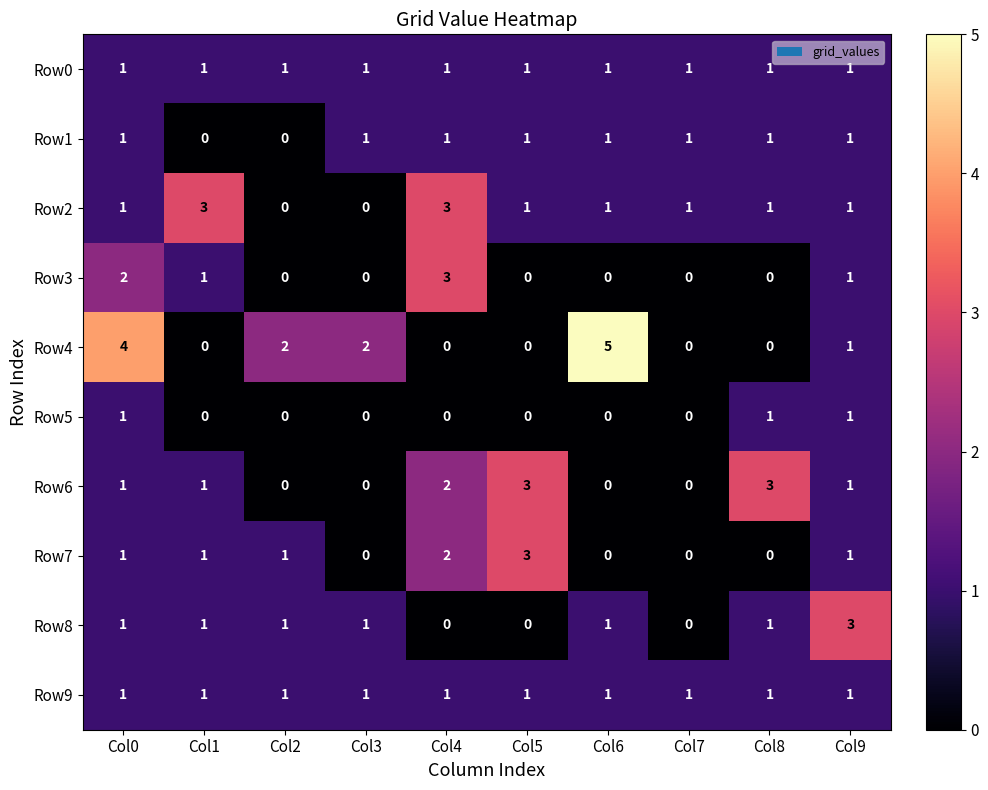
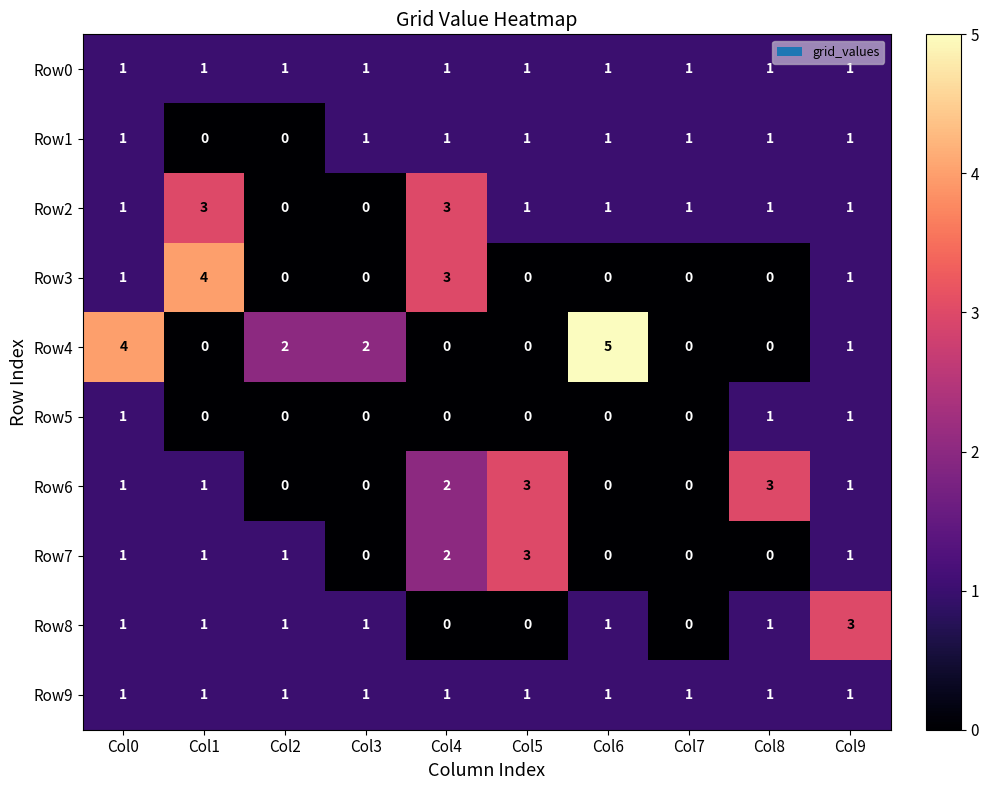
  {
    "Row0": {
      "Col0": 1,
      "Col1": 1,
      "Col2": 1,
      "Col3": 1,
      "Col4": 1,
      "Col5": 1,
      "Col6": 1,
      "Col7": 1
    },
    "Row1": {
      "Col0": 1,
      "Col1": 0,
      "Col2": 0,
      "Col3": 1,
      "Col4": 1,
      "Col5": 1,
      "Col6": 1,
      "Col7": 1,
      "Col8": 1,
      "Col9": 1
    },
    "Row2": {
      "Col0": 1,
      "Col1": 3,
      "Col2": 0,
      "Col3": 0,
      "Col4": 3,
      "Col5": 1,
      "Col6": 1,
      "Col7": 1,
      "Col8": 1,
      "Col9": 1
    },
    "Row3": {
-     "Col0": 2,
-     "Col1": 1,
+     "Col0": 1,
+     "Col1": 4,
      "Col2": 0,
      "Col3": 0,
      "Col4": 3,
      "Col5": 0,
      "Col6": 0,
      "Col7": 0,
      "Col8": 0,
      "Col9": 1
    },
    "Row4": {
      "Col0": 4,
      "Col1": 0,
      "Col2": 2,
      "Col3": 2,
      "Col4": 0,
      "Col5": 0,
      "Col6": 5,
      "Col7": 0,
      "Col8": 0,
      "Col9": 1
    },
    "Row5": {
      "Col0": 1,
      "Col1": 0,
      "Col2": 0,
      "Col3": 0,
      "Col4": 0,
      "Col5": 0,
      "Col6": 0,
      "Col7": 0,
      "Col8": 1,
      "Col9": 1
    },
    "Row6": {
      "Col0": 1,
      "Col1": 1,
      "Col2": 0,
      "Col3": 0,
      "Col4": 2,
      "Col5": 3,
      "Col6": 0,
      "Col7": 0,
      "Col8": 3,
      "Col9": 1
    },
    "Row7": {
      "Col0": 1,
      "Col1": 1,
      "Col2": 1,
      "Col3": 0,
      "Col4": 2,
      "Col5": 3,
      "Col6": 0,
      "Col7": 0,
      "Col8": 0,
      "Col9": 1
    },
    "Row8": {
      "Col0": 1,
      "Col1": 1,
      "Col2": 1,
      "Col3": 1,
      "Col4": 0,
      "Col5": 0,
      "Col6": 1,
      "Col7": 0,
      "Col8": 1,
      "Col9": 3
    },
    "Row9": {
      "Col0": 1,
      "Col1": 1,
      "Col2": 1,
      "Col3": 1,
      "Col4": 1,
      "Col5": 1,
      "Col6": 1,
      "Col7": 1,
      "Col8": 1,
      "Col9": 1
    }
  }
